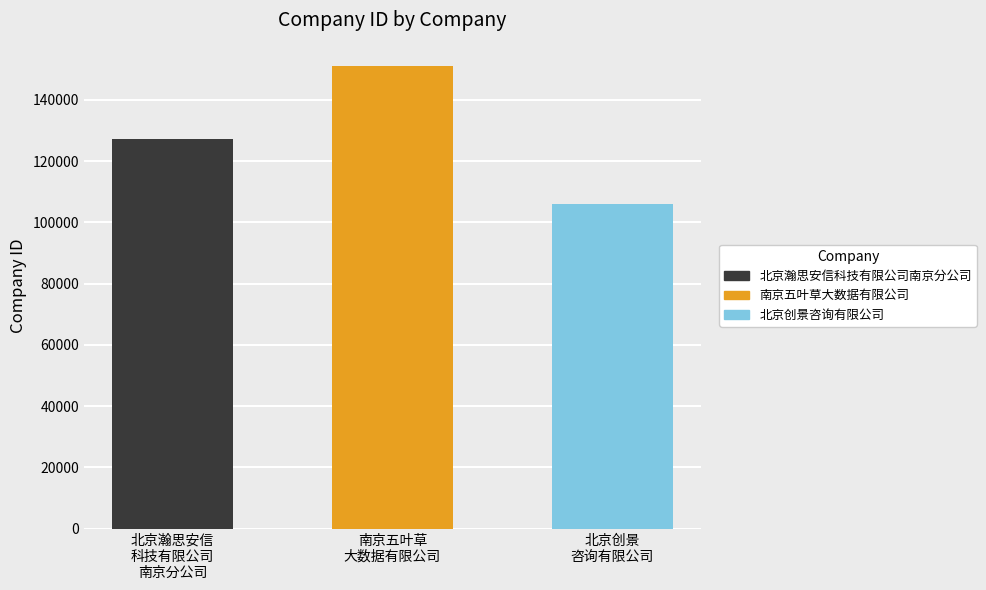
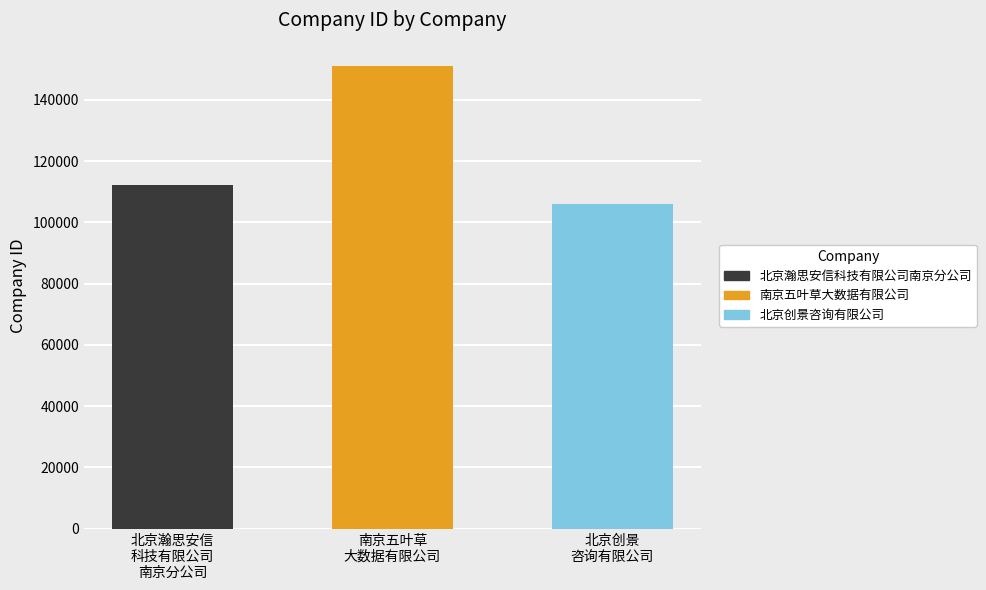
  {
-   "北京瀚思安信 科技有限公司 南京分公司": 127000,
+   "北京瀚思安信 科技有限公司 南京分公司": 112000,
    "南京五叶草 大数据有限公司": 151000,
    "北京创景 咨询有限公司": 106000
  }
